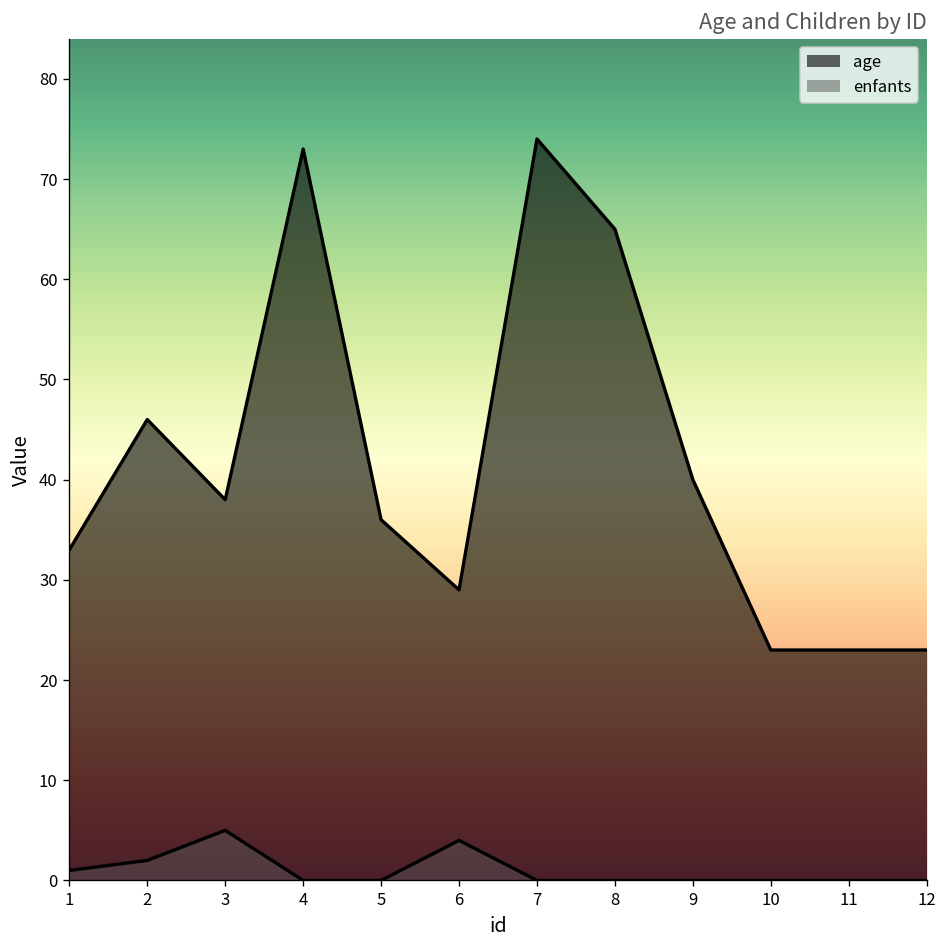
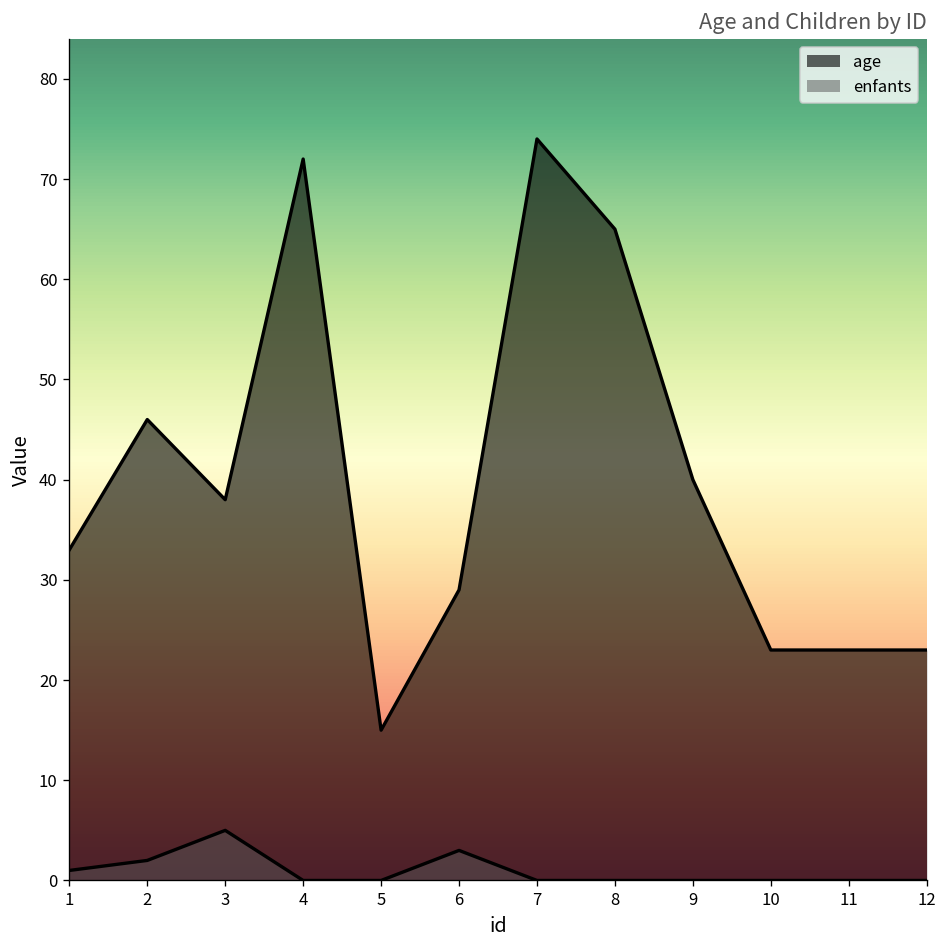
  {
    "age": {
      "1": 33,
      "2": 46,
      "3": 38,
-     "4": 73,
-     "5": 36,
+     "4": 72,
+     "5": 15,
      "6": 29,
      "7": 74,
      "8": 65,
      "9": 40,
      "10": 23,
      "11": 23,
      "12": 23
    },
    "enfants": {
      "1": 1,
      "2": 2,
      "3": 5,
      "4": 0,
      "5": 0,
-     "6": 4,
+     "6": 3,
      "7": 0,
      "8": 0,
      "9": 0,
      "10": 0,
      "11": 0,
      "12": 0
    }
  }
